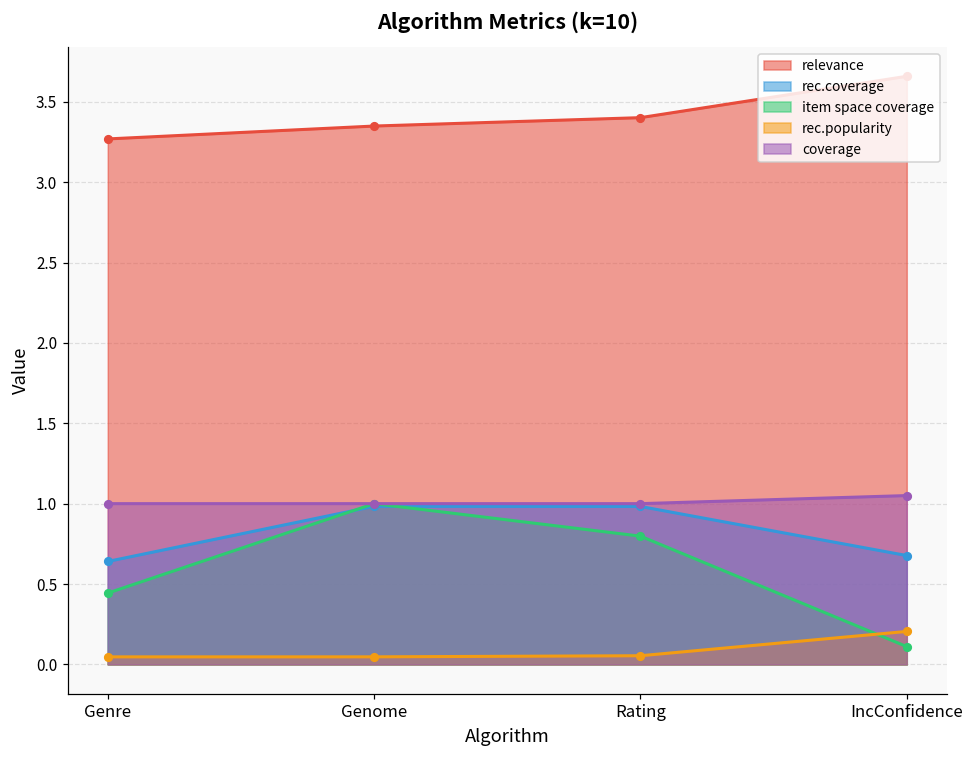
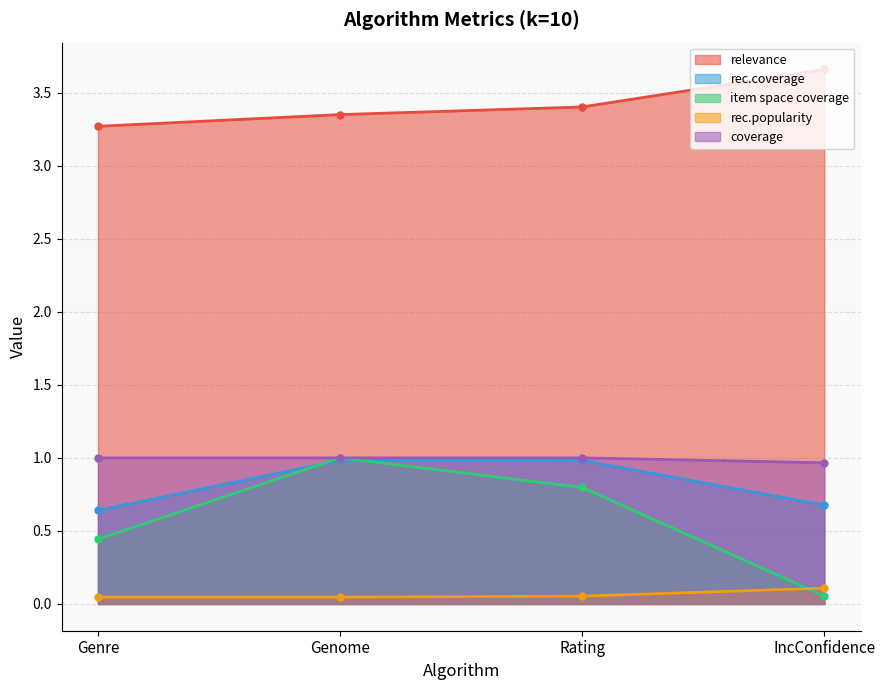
  {
    "relevance": {
      "Genre": 3.27,
      "Genome": 3.35,
      "Rating": 3.40
    },
    "rec.coverage": {
      "Genre": 0.64,
      "IncConfidence": 0.68
    },
    "item space coverage": {
      "Genre": 0.44,
      "Rating": 0.80,
-     "IncConfidence": 0.11
+     "IncConfidence": 0.05
    },
    "rec.popularity": {
      "Genre": 0.05,
      "Genome": 0.05,
      "Rating": 0.05,
-     "IncConfidence": 0.21
+     "IncConfidence": 0.11
    },
    "coverage": {
      "Genre": 1.00,
-     "IncConfidence": 1.05
+     "IncConfidence": 0.97
    }
  }
